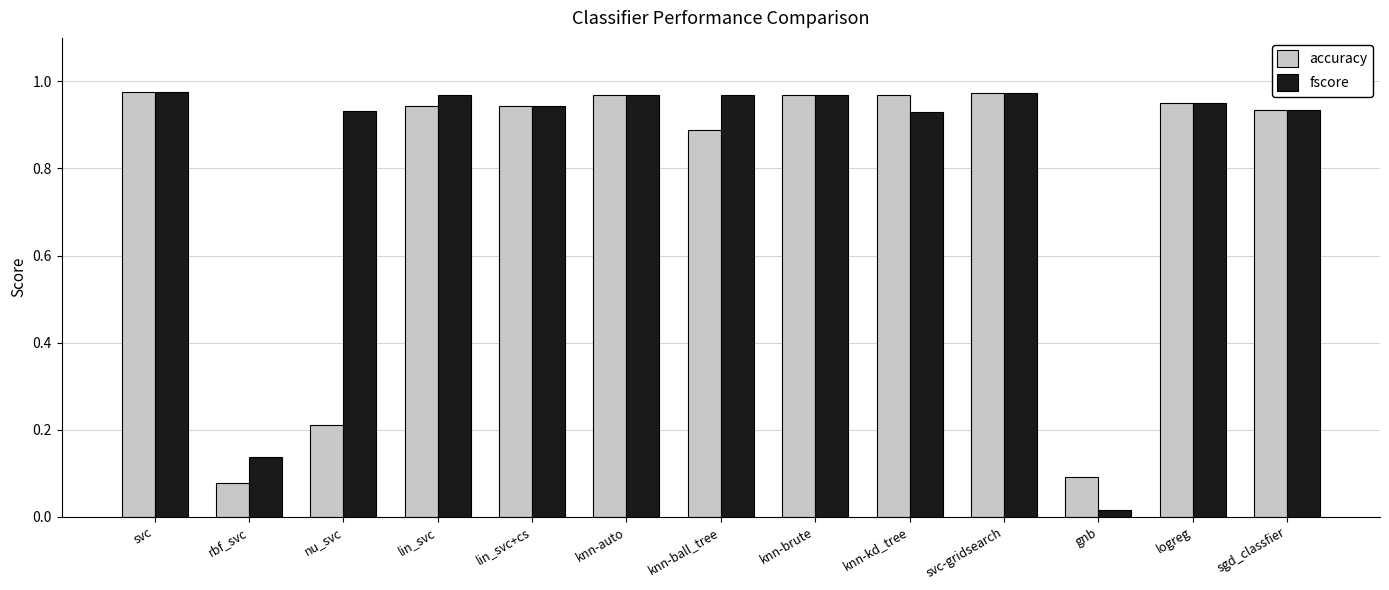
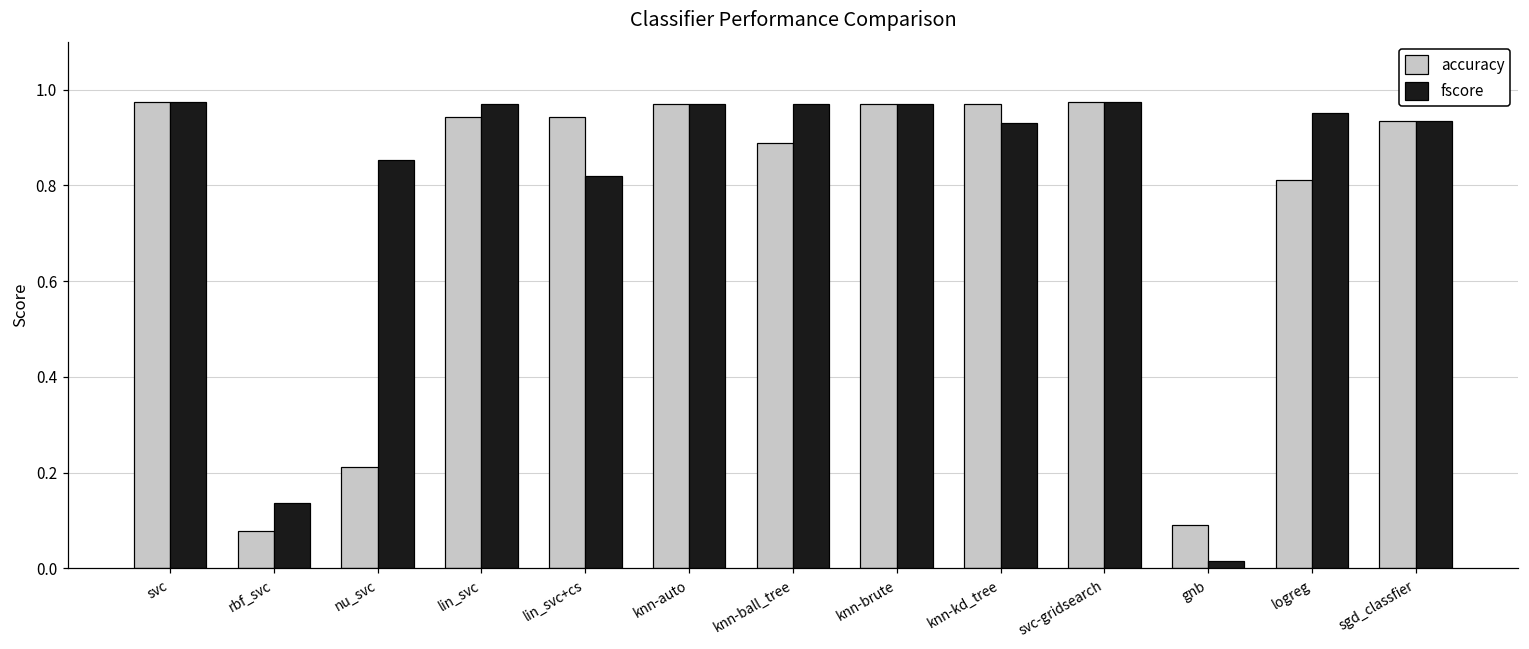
  {
    "accuracy": {
      "svc": 0.97,
      "rbf_svc": 0.08,
      "nu_svc": 0.21,
      "lin_svc": 0.94,
      "lin_svc+cs": 0.94,
      "knn-auto": 0.97,
      "knn-ball_tree": 0.89,
      "knn-brute": 0.97,
      "knn-kd_tree": 0.97,
      "svc-gridsearch": 0.97,
      "gnb": 0.09,
-     "logreg": 0.95,
+     "logreg": 0.81,
      "sgd_classfier": 0.93
    },
    "fscore": {
      "svc": 0.97,
      "rbf_svc": 0.14,
-     "nu_svc": 0.93,
+     "nu_svc": 0.85,
      "lin_svc": 0.97,
-     "lin_svc+cs": 0.94,
+     "lin_svc+cs": 0.82,
      "knn-auto": 0.97,
      "knn-ball_tree": 0.97,
      "knn-brute": 0.97,
      "knn-kd_tree": 0.93,
      "svc-gridsearch": 0.97,
      "gnb": 0.02,
      "logreg": 0.95,
      "sgd_classfier": 0.93
    }
  }
